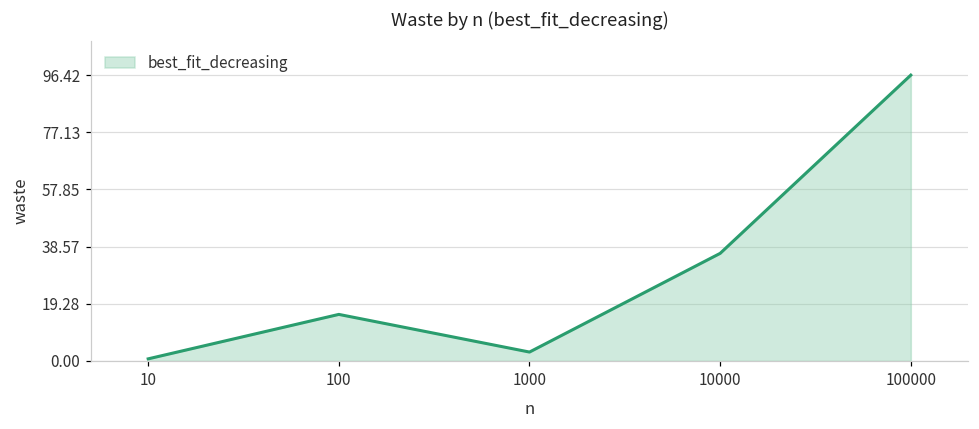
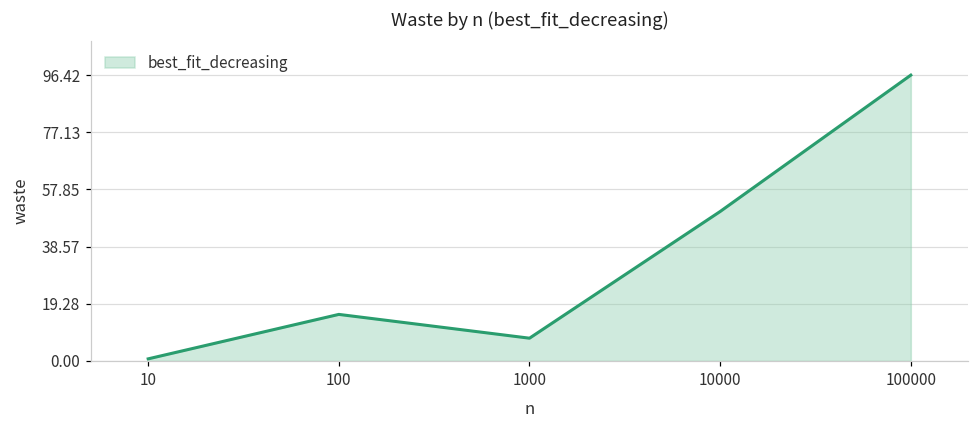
  {
    "10": 1,
    "100": 16,
-   "1000": 3,
-   "10000": 36,
+   "1000": 8,
+   "10000": 50,
    "100000": 96
  }
